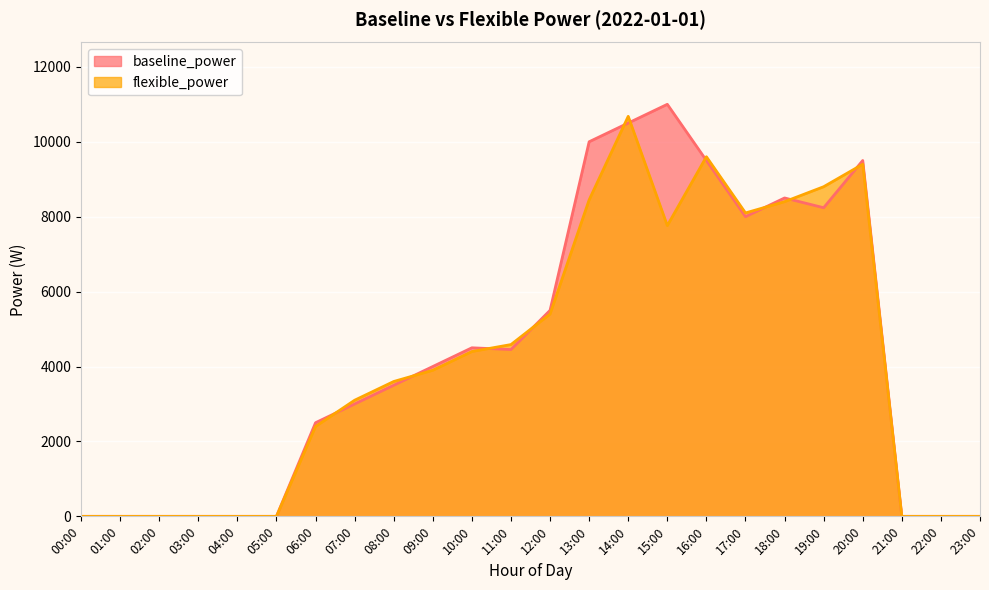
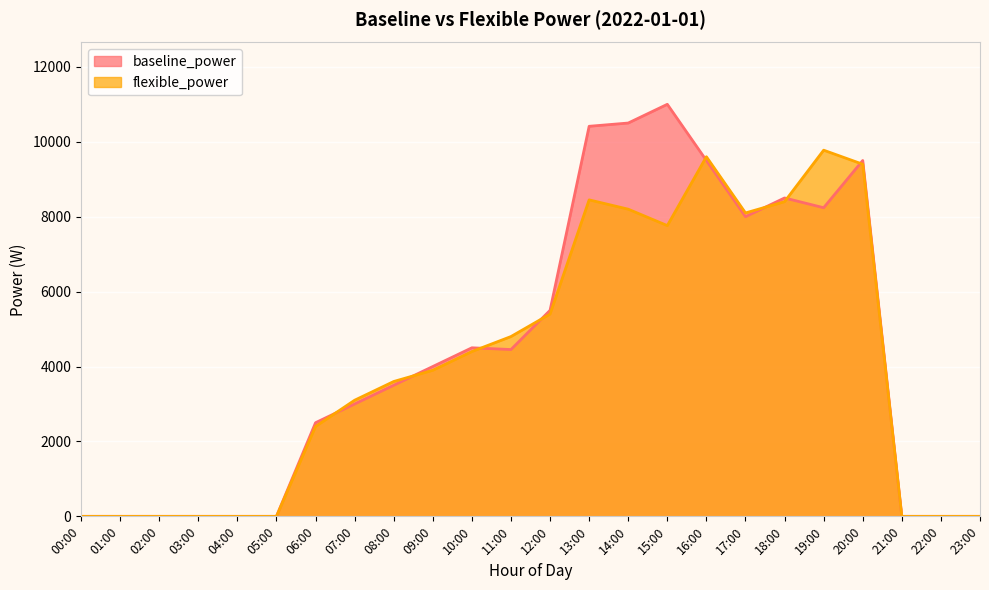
  {
    "baseline_power": {
      "06:00": 2500,
      "07:00": 3000,
      "08:00": 3500,
      "09:00": 4000,
      "10:00": 4500,
      "11:00": 4500,
      "12:00": 5500,
-     "13:00": 10000,
+     "13:00": 10400,
      "14:00": 10500,
      "15:00": 11000,
      "16:00": 9500,
      "17:00": 8000,
      "18:00": 8500,
      "19:00": 8200,
      "20:00": 9500
    },
    "flexible_power": {
      "06:00": 2400,
      "07:00": 3100,
      "08:00": 3600,
      "09:00": 3900,
      "10:00": 4400,
-     "11:00": 4600,
+     "11:00": 4800,
      "12:00": 5400,
      "13:00": 8400,
-     "14:00": 10700,
+     "14:00": 8200,
      "15:00": 7800,
      "16:00": 9600,
      "17:00": 8100,
      "18:00": 8400,
-     "19:00": 8800,
+     "19:00": 9800,
      "20:00": 9400
    }
  }
